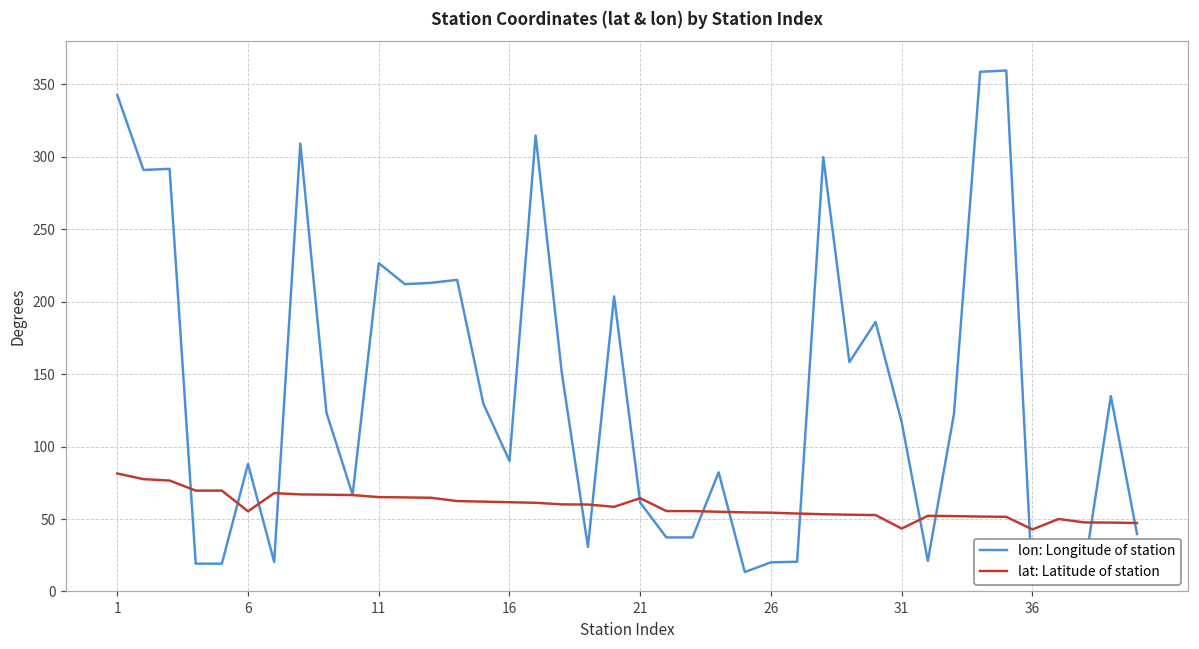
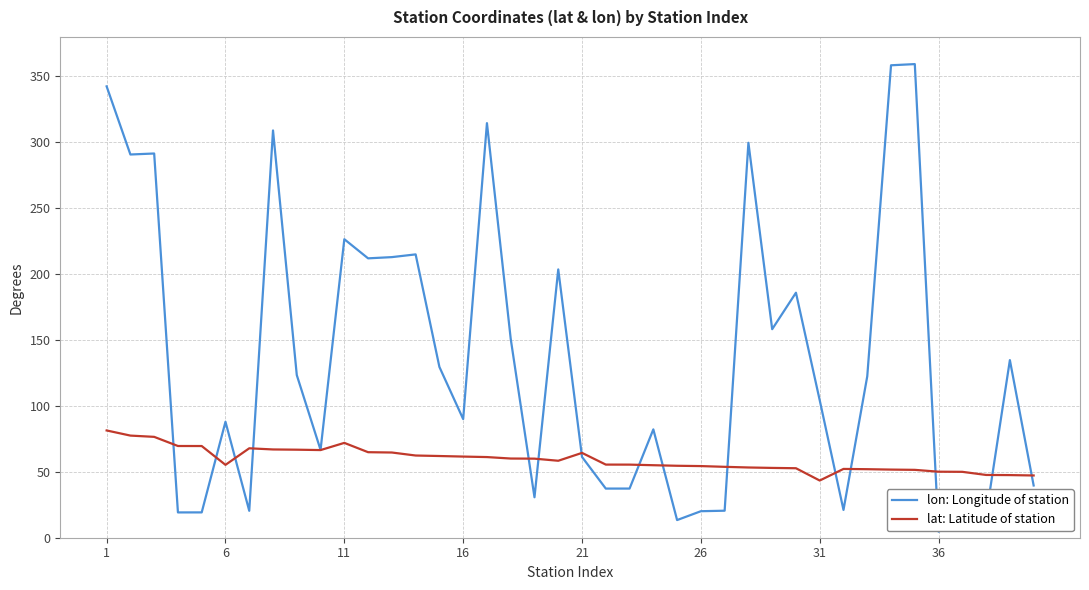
  {
    "lon: Longitude of station": {
      "1": 343,
      "6": 88,
      "11": 227,
      "16": 90,
      "21": 61,
      "26": 20,
-     "31": 117,
+     "31": 104,
      "36": 5
    },
    "lat: Latitude of station": {
      "1": 81,
      "6": 55,
-     "11": 65,
+     "11": 72,
      "16": 62,
      "21": 64,
      "26": 54,
      "31": 43,
-     "36": 43
+     "36": 50
    }
  }
